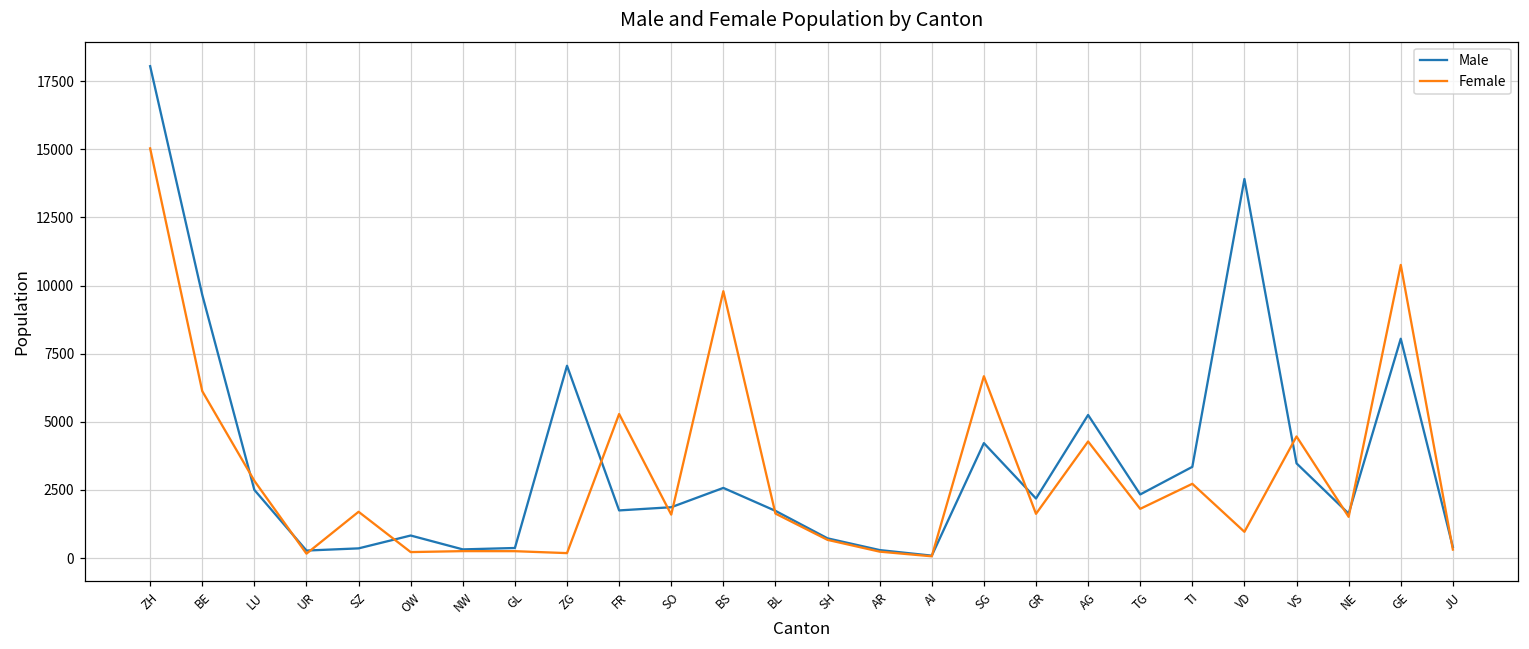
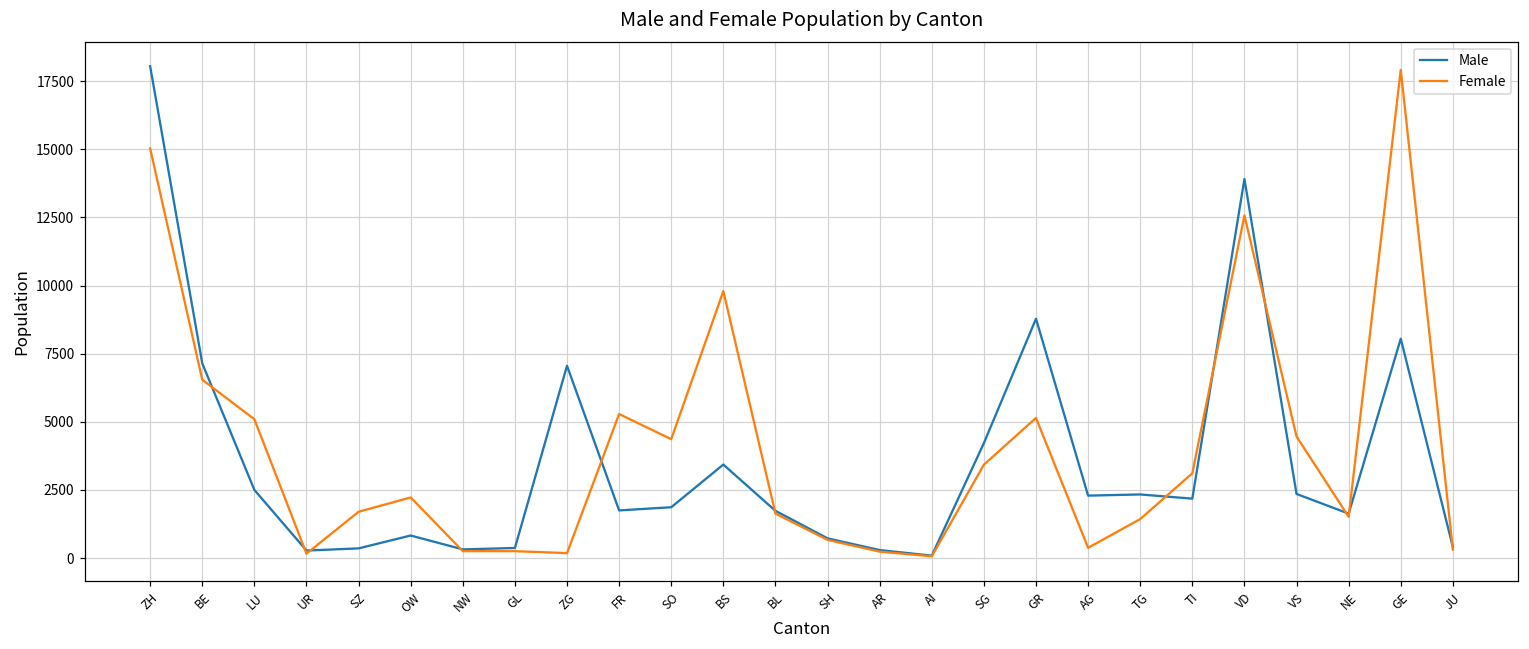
  {
    "Male": {
      "ZH": 18100,
-     "BE": 9700,
+     "BE": 7100,
      "LU": 2500,
      "UR": 300,
      "SZ": 400,
      "OW": 800,
      "GL": 400,
      "ZG": 7100,
      "FR": 1800,
      "SO": 1900,
-     "BS": 2600,
+     "BS": 3400,
      "SG": 4200,
-     "GR": 2200,
-     "AG": 5300,
+     "GR": 8800,
+     "AG": 2300,
      "TG": 2300,
-     "TI": 3300,
+     "TI": 2200,
      "VD": 13900,
-     "VS": 3500,
+     "VS": 2400,
      "NE": 1600,
      "GE": 8100
    },
    "Female": {
      "ZH": 15000,
-     "BE": 6100,
-     "LU": 2800,
+     "BE": 6500,
+     "LU": 5100,
      "UR": 200,
      "SZ": 1700,
-     "OW": 200,
+     "OW": 2200,
      "GL": 300,
      "ZG": 200,
      "FR": 5300,
-     "SO": 1600,
+     "SO": 4400,
      "BS": 9800,
-     "SG": 6700,
-     "GR": 1600,
-     "AG": 4300,
-     "TG": 1800,
-     "TI": 2700,
-     "VD": 1000,
+     "SG": 3400,
+     "GR": 5100,
+     "AG": 400,
+     "TG": 1400,
+     "TI": 3100,
+     "VD": 12600,
      "VS": 4500,
      "NE": 1500,
-     "GE": 10800
+     "GE": 17900
    }
  }
